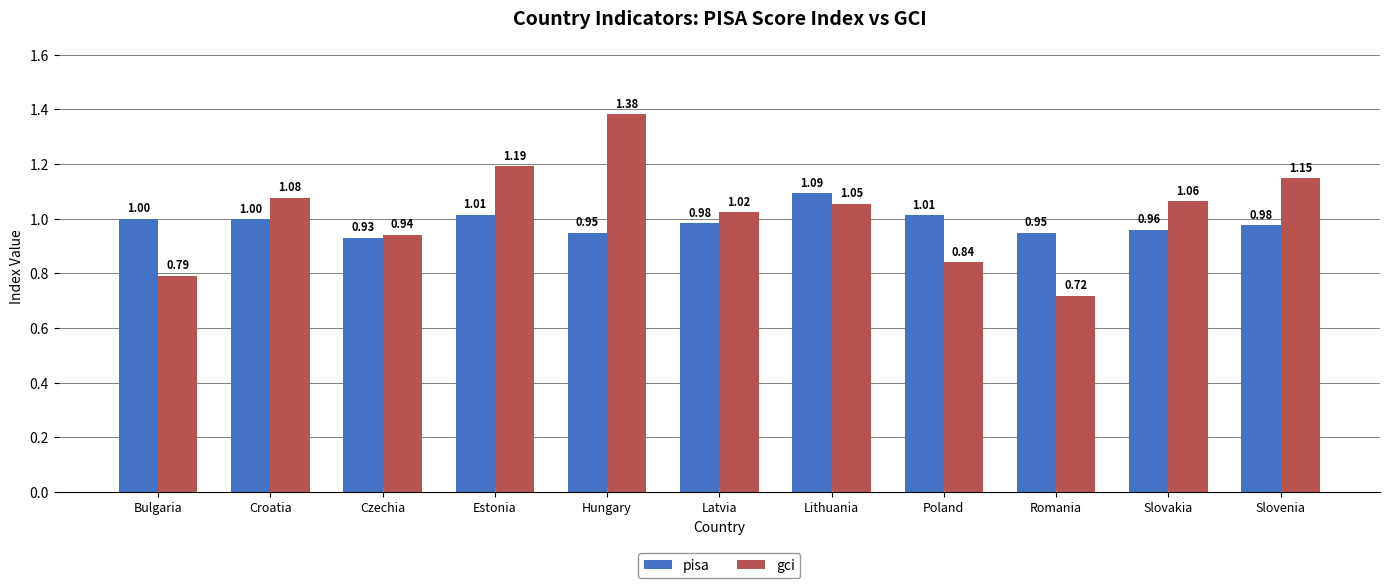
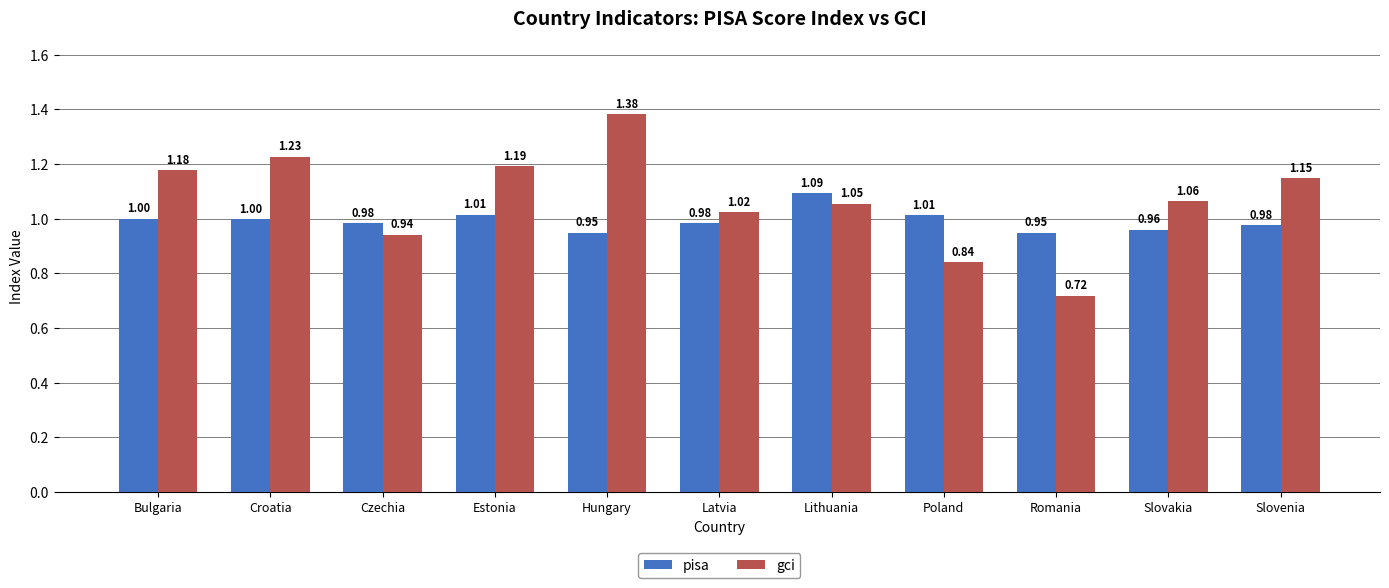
  {
    "pisa": {
      "Bulgaria": 1.00,
      "Croatia": 1.00,
-     "Czechia": 0.93,
+     "Czechia": 0.98,
      "Estonia": 1.01,
      "Hungary": 0.95,
      "Latvia": 0.98,
      "Lithuania": 1.09,
      "Poland": 1.01,
      "Romania": 0.95,
      "Slovakia": 0.96,
      "Slovenia": 0.98
    },
    "gci": {
-     "Bulgaria": 0.79,
-     "Croatia": 1.08,
+     "Bulgaria": 1.18,
+     "Croatia": 1.23,
      "Czechia": 0.94,
      "Estonia": 1.19,
      "Hungary": 1.38,
      "Latvia": 1.02,
      "Lithuania": 1.05,
      "Poland": 0.84,
      "Romania": 0.72,
      "Slovakia": 1.06,
      "Slovenia": 1.15
    }
  }
